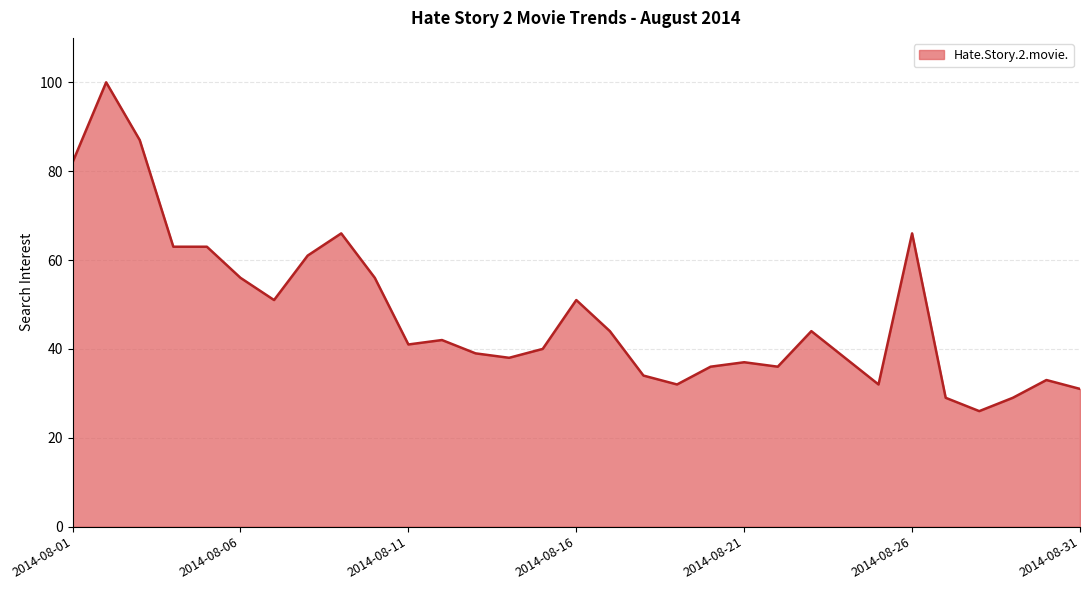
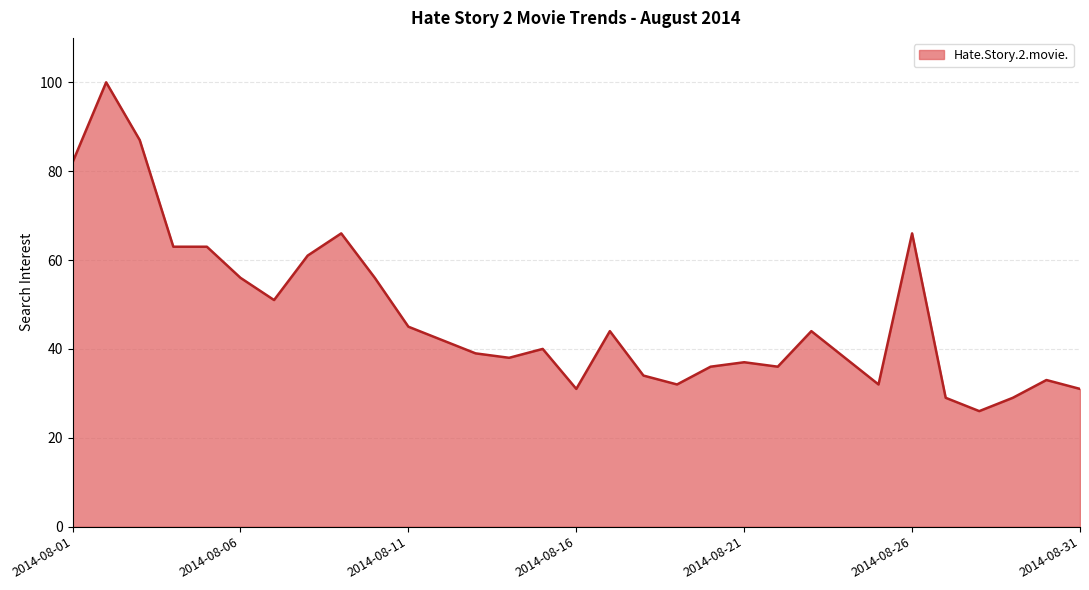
  {
    "2014-08-01": 82,
    "2014-08-06": 56,
-   "2014-08-11": 41,
-   "2014-08-16": 51,
+   "2014-08-11": 45,
+   "2014-08-16": 31,
    "2014-08-21": 37,
    "2014-08-26": 66,
    "2014-08-31": 31
  }
